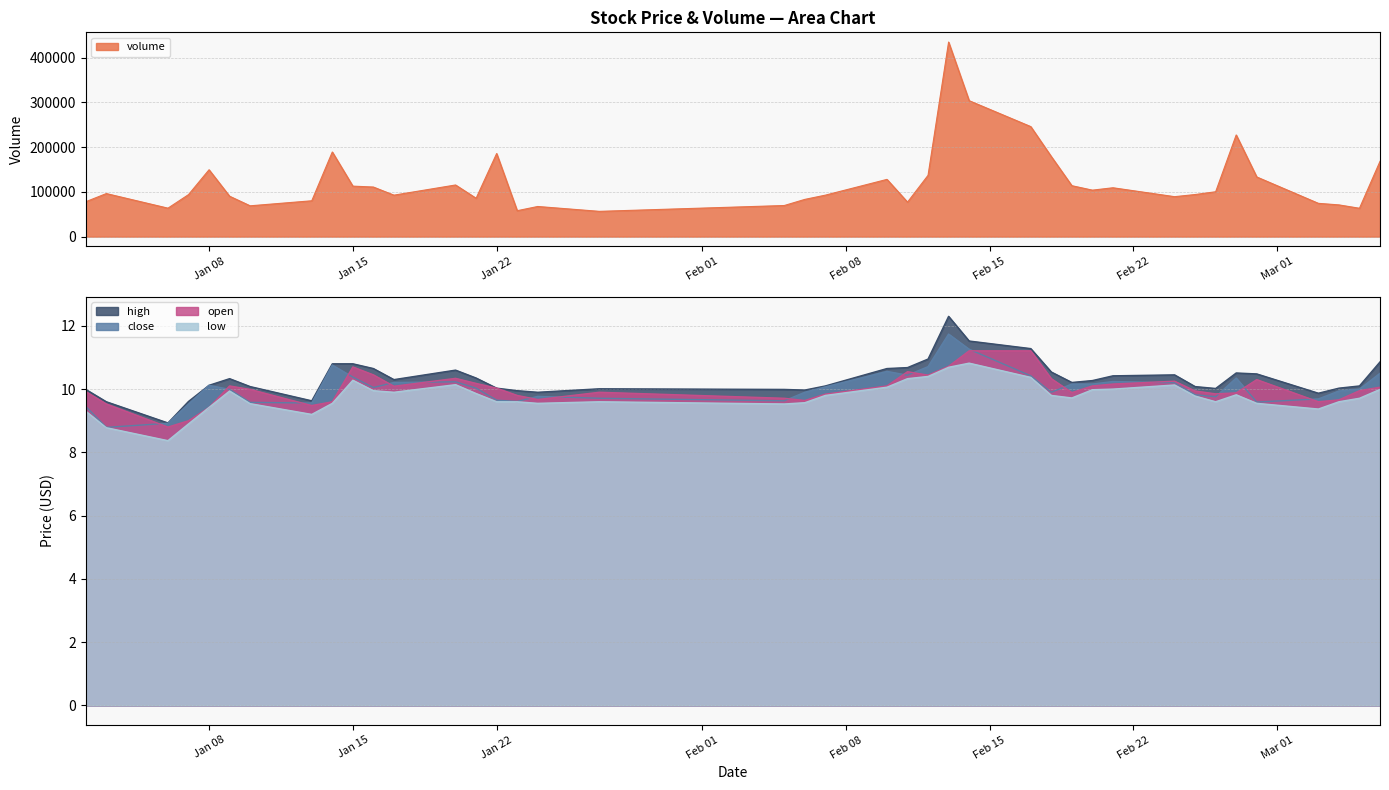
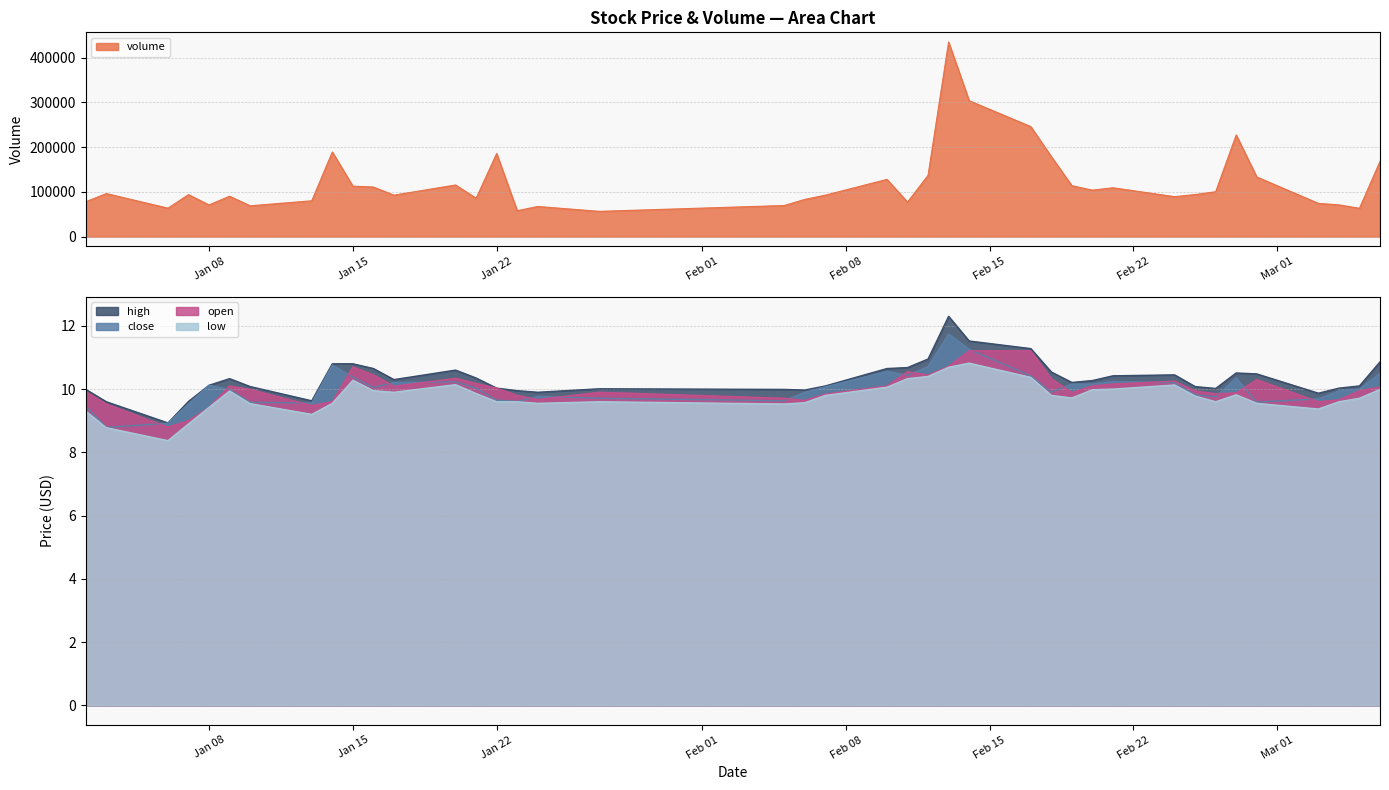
  {
    "Stock Price & Volume — Area Chart": {
-     "Jan 08": 150000,
+     "Jan 08": 70000,
      "Jan 15": 110000,
      "Jan 22": 190000
    }
  }
